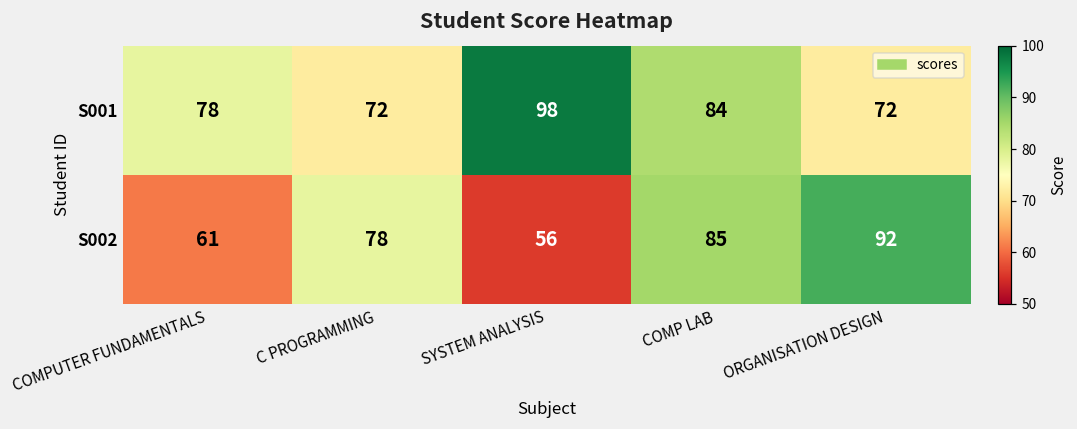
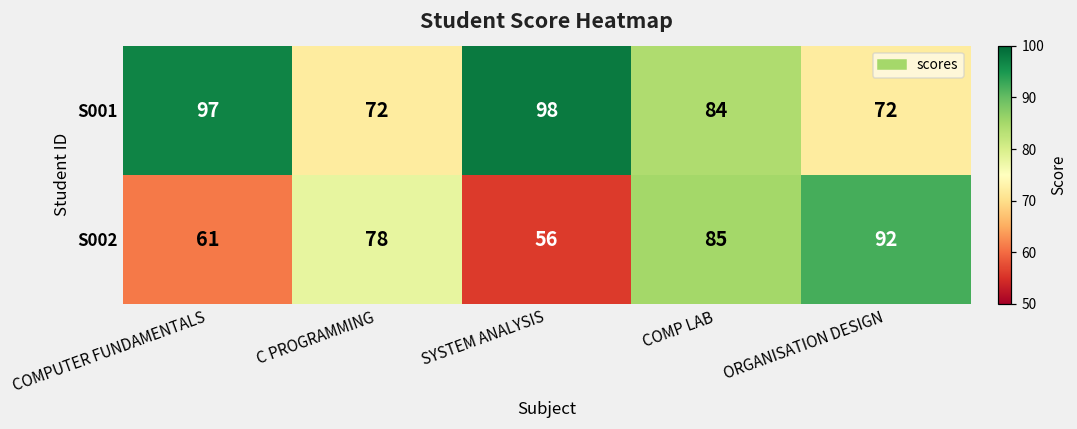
  {
    "S001": {
-     "COMPUTER FUNDAMENTALS": 78,
+     "COMPUTER FUNDAMENTALS": 97,
      "C PROGRAMMING": 72,
      "SYSTEM ANALYSIS": 98,
      "COMP LAB": 84,
      "ORGANISATION DESIGN": 72
    },
    "S002": {
      "COMPUTER FUNDAMENTALS": 61,
      "C PROGRAMMING": 78,
      "SYSTEM ANALYSIS": 56,
      "COMP LAB": 85,
      "ORGANISATION DESIGN": 92
    }
  }
